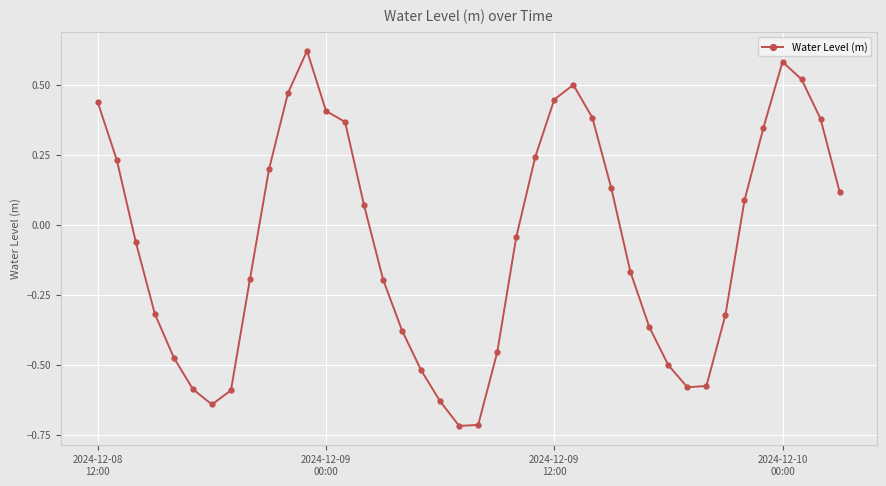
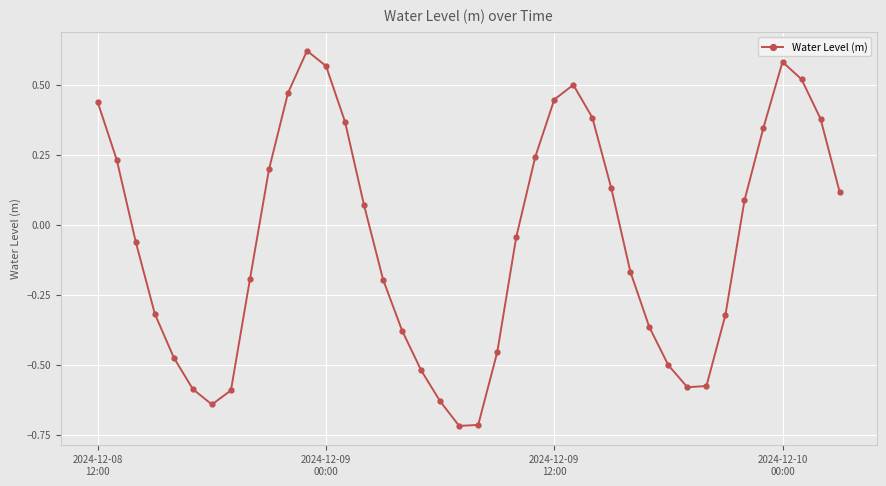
  {
    "2024-12-08 12:00": 0.44,
-   "2024-12-09 00:00": 0.41,
+   "2024-12-09 00:00": 0.57,
    "2024-12-09 12:00": 0.45,
    "2024-12-10 00:00": 0.58
  }
